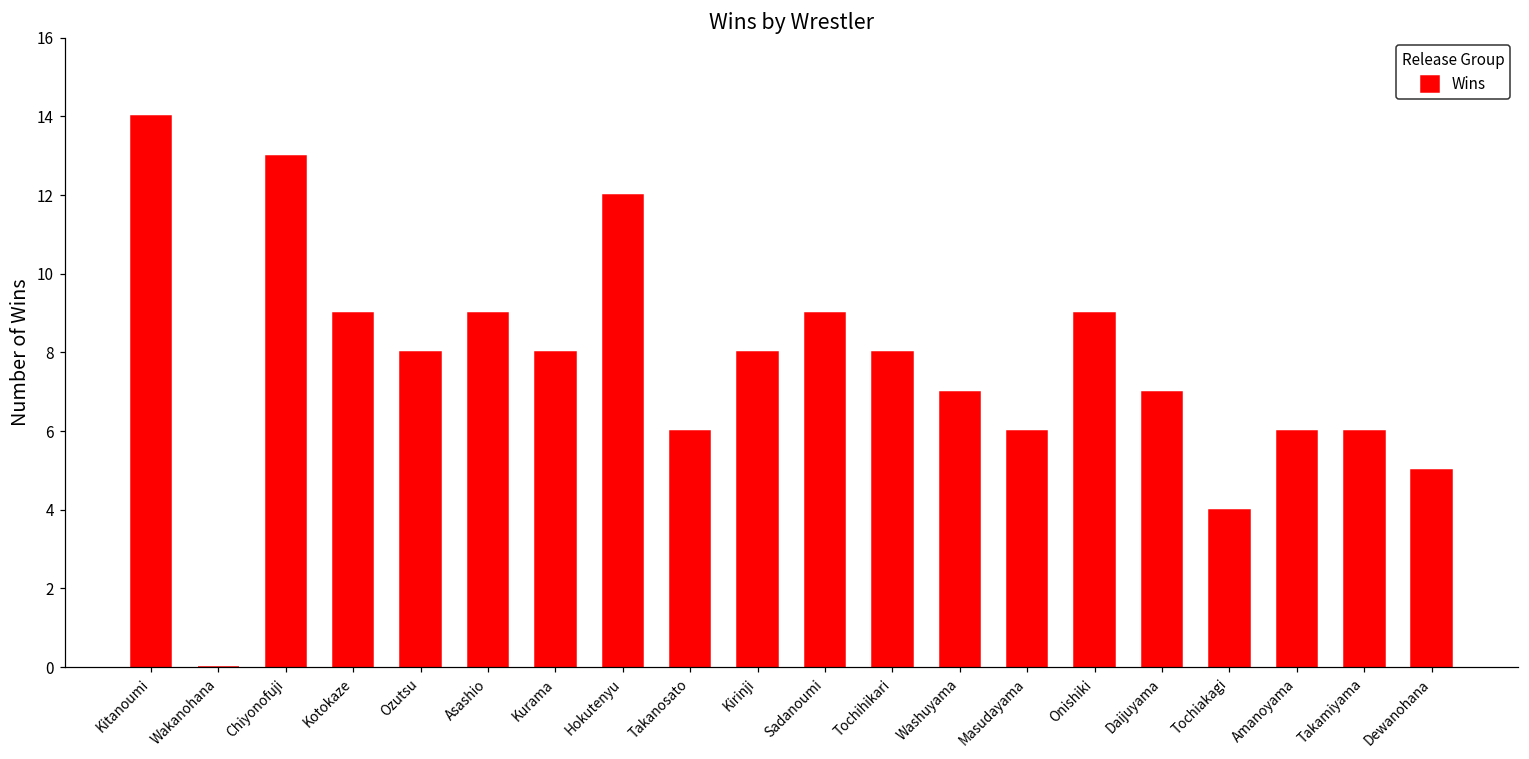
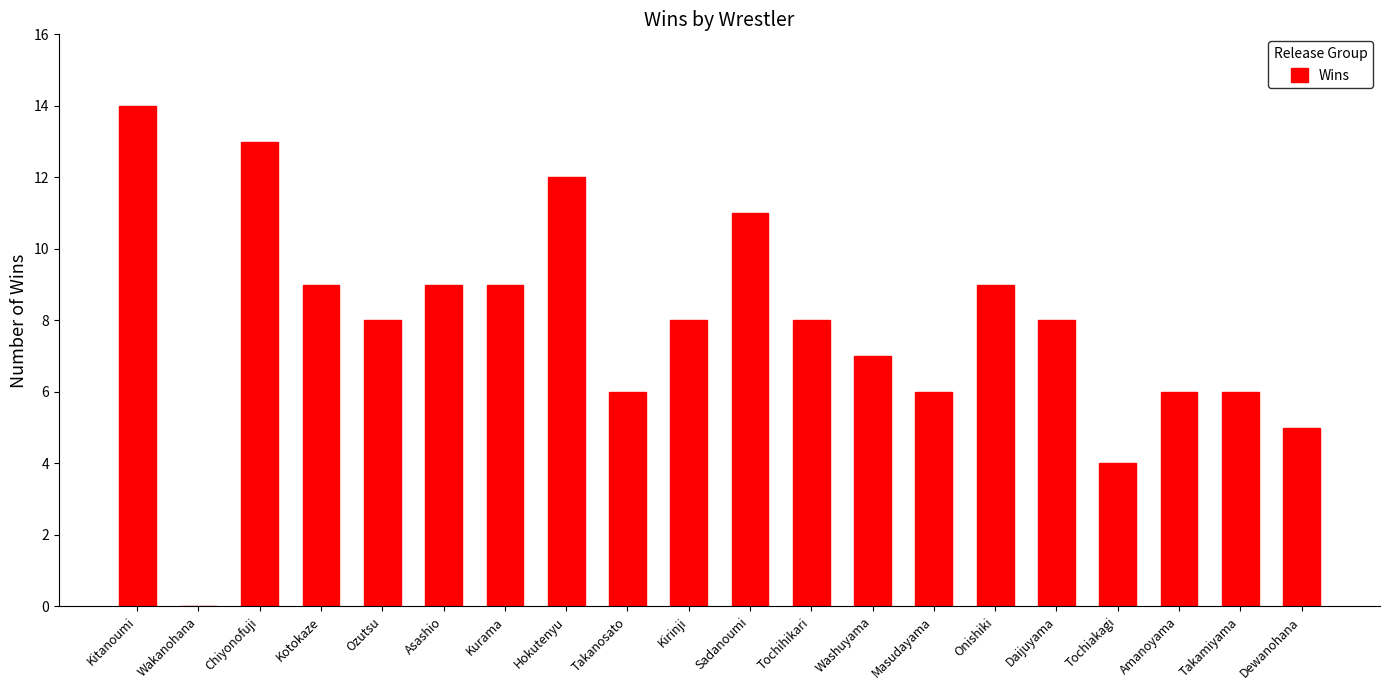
  {
    "Kitanoumi": 14,
    "Wakanohana": 0,
    "Chiyonofuji": 13,
    "Kotokaze": 9,
    "Ozutsu": 8,
    "Asashio": 9,
-   "Kurama": 8,
+   "Kurama": 9,
    "Hokutenyu": 12,
    "Takanosato": 6,
    "Kirinji": 8,
-   "Sadanoumi": 9,
+   "Sadanoumi": 11,
    "Tochihikari": 8,
    "Washuyama": 7,
    "Masudayama": 6,
    "Onishiki": 9,
-   "Daijuyama": 7,
+   "Daijuyama": 8,
    "Tochiakagi": 4,
    "Amanoyama": 6,
    "Takamiyama": 6,
    "Dewanohana": 5
  }
